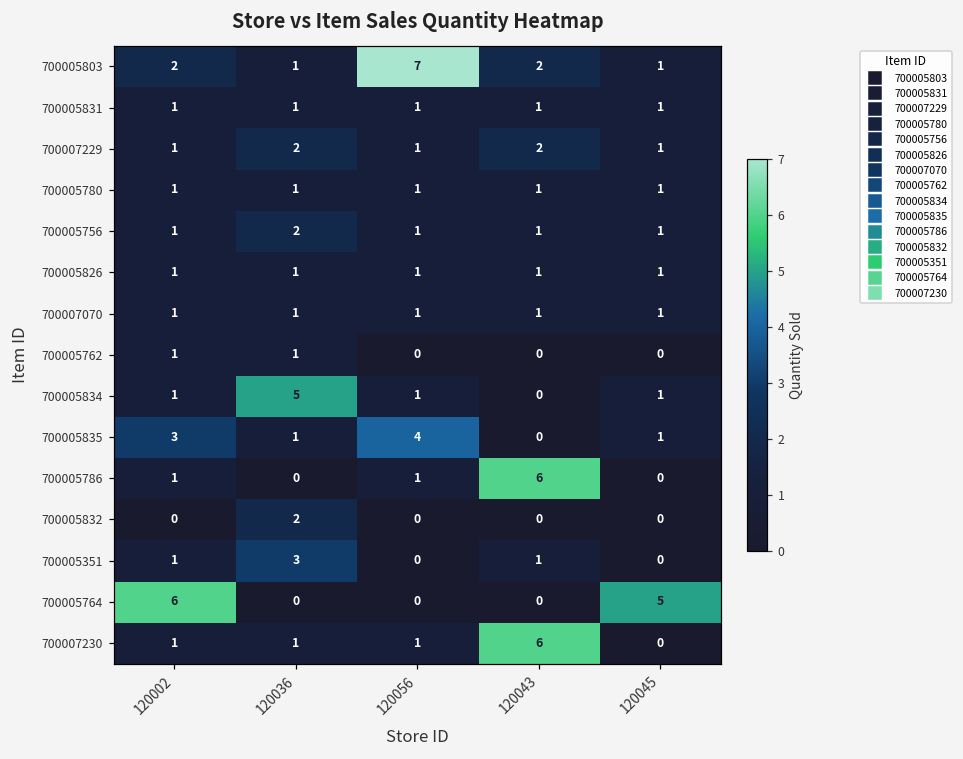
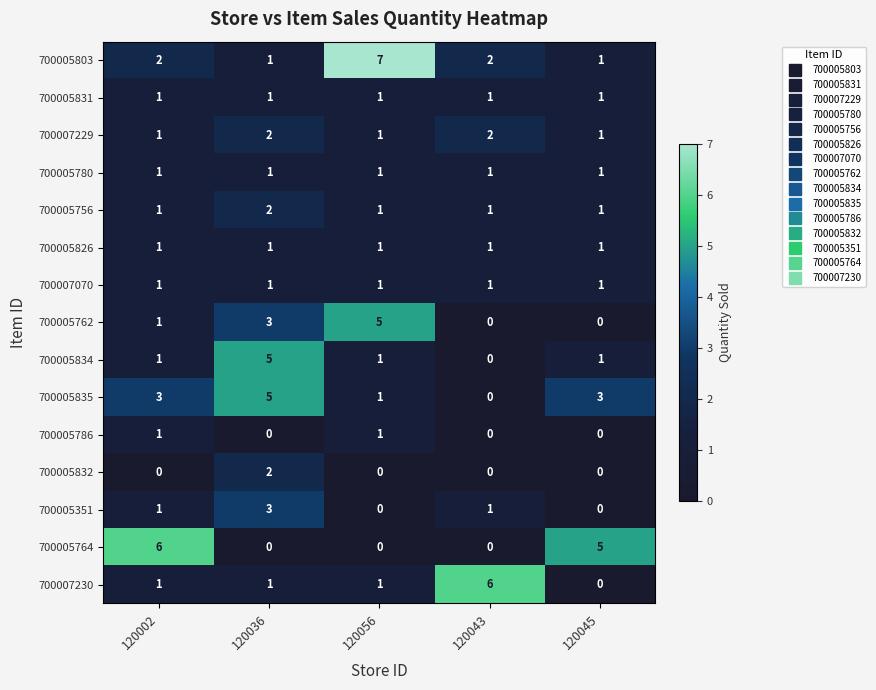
  {
    "700005803": {
      "120002": 2,
      "120036": 1,
      "120056": 7,
      "120043": 2,
      "120045": 1
    },
    "700005831": {
      "120002": 1,
      "120036": 1,
      "120056": 1,
      "120043": 1,
      "120045": 1
    },
    "700007229": {
      "120002": 1,
      "120036": 2,
      "120056": 1,
      "120043": 2,
      "120045": 1
    },
    "700005780": {
      "120002": 1,
      "120036": 1,
      "120056": 1,
      "120043": 1,
      "120045": 1
    },
    "700005756": {
      "120002": 1,
      "120036": 2,
      "120056": 1,
      "120043": 1,
      "120045": 1
    },
    "700005826": {
      "120002": 1,
      "120036": 1,
      "120056": 1,
      "120043": 1,
      "120045": 1
    },
    "700007070": {
      "120002": 1,
      "120036": 1,
      "120056": 1,
      "120043": 1,
      "120045": 1
    },
    "700005762": {
      "120002": 1,
-     "120036": 1,
-     "120056": 0,
+     "120036": 3,
+     "120056": 5,
      "120043": 0,
      "120045": 0
    },
    "700005834": {
      "120002": 1,
      "120036": 5,
      "120056": 1,
      "120043": 0,
      "120045": 1
    },
    "700005835": {
      "120002": 3,
-     "120036": 1,
-     "120056": 4,
+     "120036": 5,
+     "120056": 1,
      "120043": 0,
-     "120045": 1
+     "120045": 3
    },
    "700005786": {
      "120002": 1,
      "120036": 0,
      "120056": 1,
-     "120043": 6,
+     "120043": 0,
      "120045": 0
    },
    "700005832": {
      "120002": 0,
      "120036": 2,
      "120056": 0,
      "120043": 0,
      "120045": 0
    },
    "700005351": {
      "120002": 1,
      "120036": 3,
      "120056": 0,
      "120043": 1,
      "120045": 0
    },
    "700005764": {
      "120002": 6,
      "120036": 0,
      "120056": 0,
      "120043": 0,
      "120045": 5
    },
    "700007230": {
      "120002": 1,
      "120036": 1,
      "120056": 1,
      "120043": 6,
      "120045": 0
    }
  }
